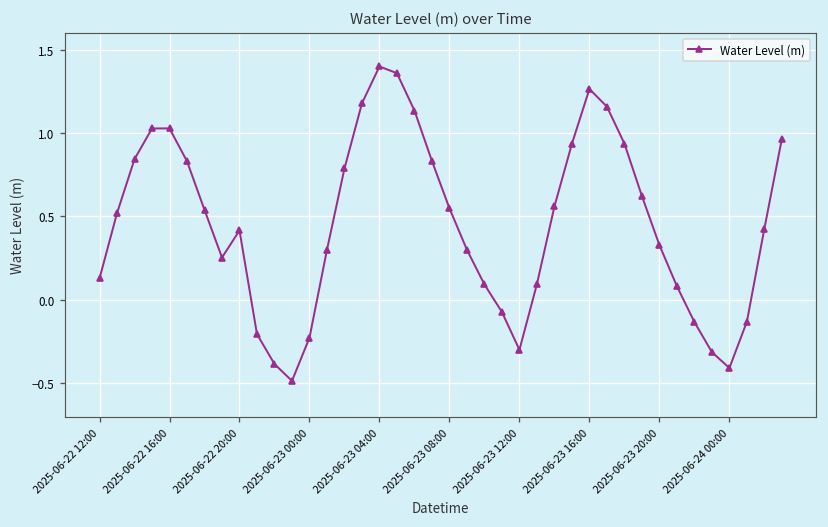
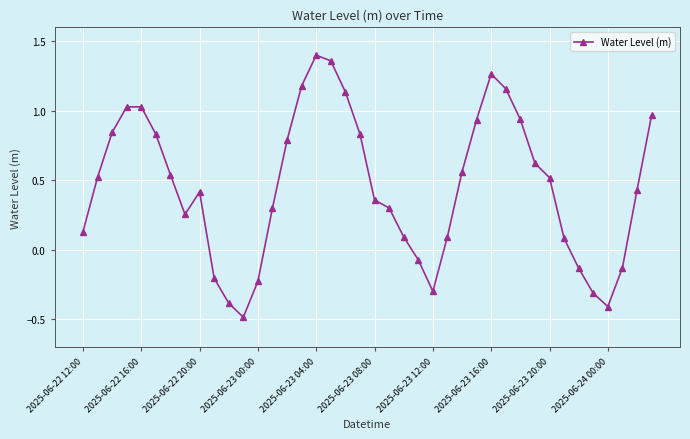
  {
    "2025-06-22 12:00": 0.13,
    "2025-06-22 16:00": 1.03,
    "2025-06-22 20:00": 0.42,
    "2025-06-23 00:00": -0.23,
    "2025-06-23 04:00": 1.40,
-   "2025-06-23 08:00": 0.55,
+   "2025-06-23 08:00": 0.36,
    "2025-06-23 12:00": -0.30,
    "2025-06-23 16:00": 1.26,
-   "2025-06-23 20:00": 0.33,
+   "2025-06-23 20:00": 0.52,
    "2025-06-24 00:00": -0.41
  }
